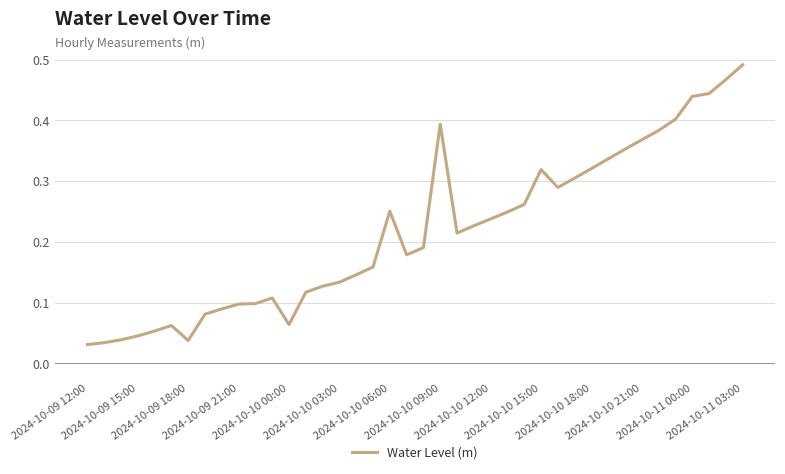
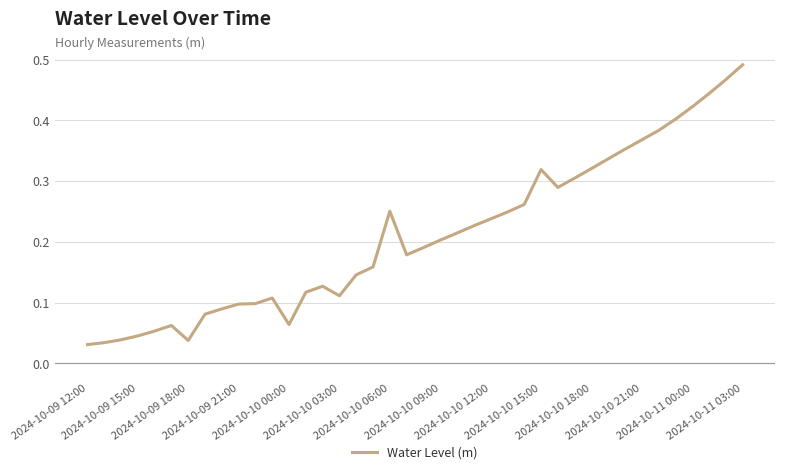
  {
    "2024-10-09 12:00": 0.03,
    "2024-10-09 15:00": 0.05,
    "2024-10-09 18:00": 0.04,
    "2024-10-09 21:00": 0.10,
    "2024-10-10 00:00": 0.06,
-   "2024-10-10 03:00": 0.13,
+   "2024-10-10 03:00": 0.11,
    "2024-10-10 06:00": 0.25,
-   "2024-10-10 09:00": 0.39,
+   "2024-10-10 09:00": 0.20,
    "2024-10-10 12:00": 0.24,
    "2024-10-10 15:00": 0.32,
    "2024-10-10 18:00": 0.32,
    "2024-10-10 21:00": 0.37,
-   "2024-10-11 00:00": 0.44,
+   "2024-10-11 00:00": 0.42,
    "2024-10-11 03:00": 0.49
  }
